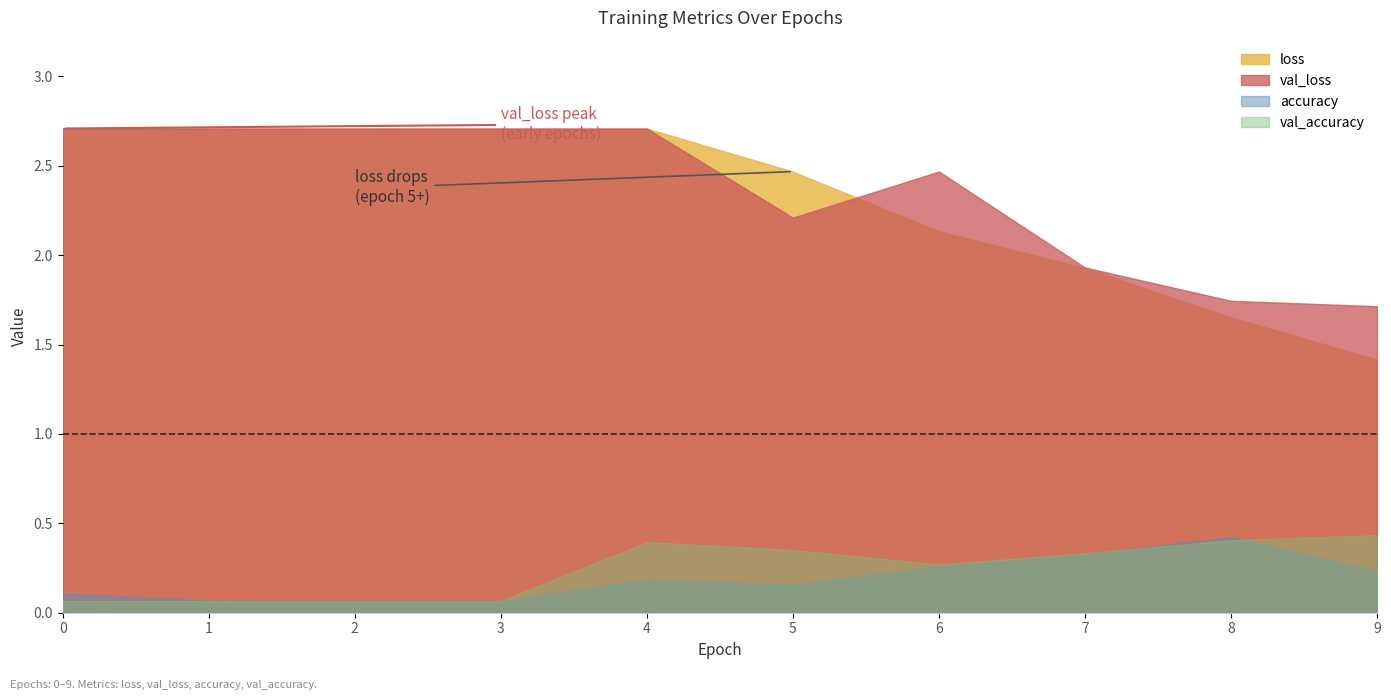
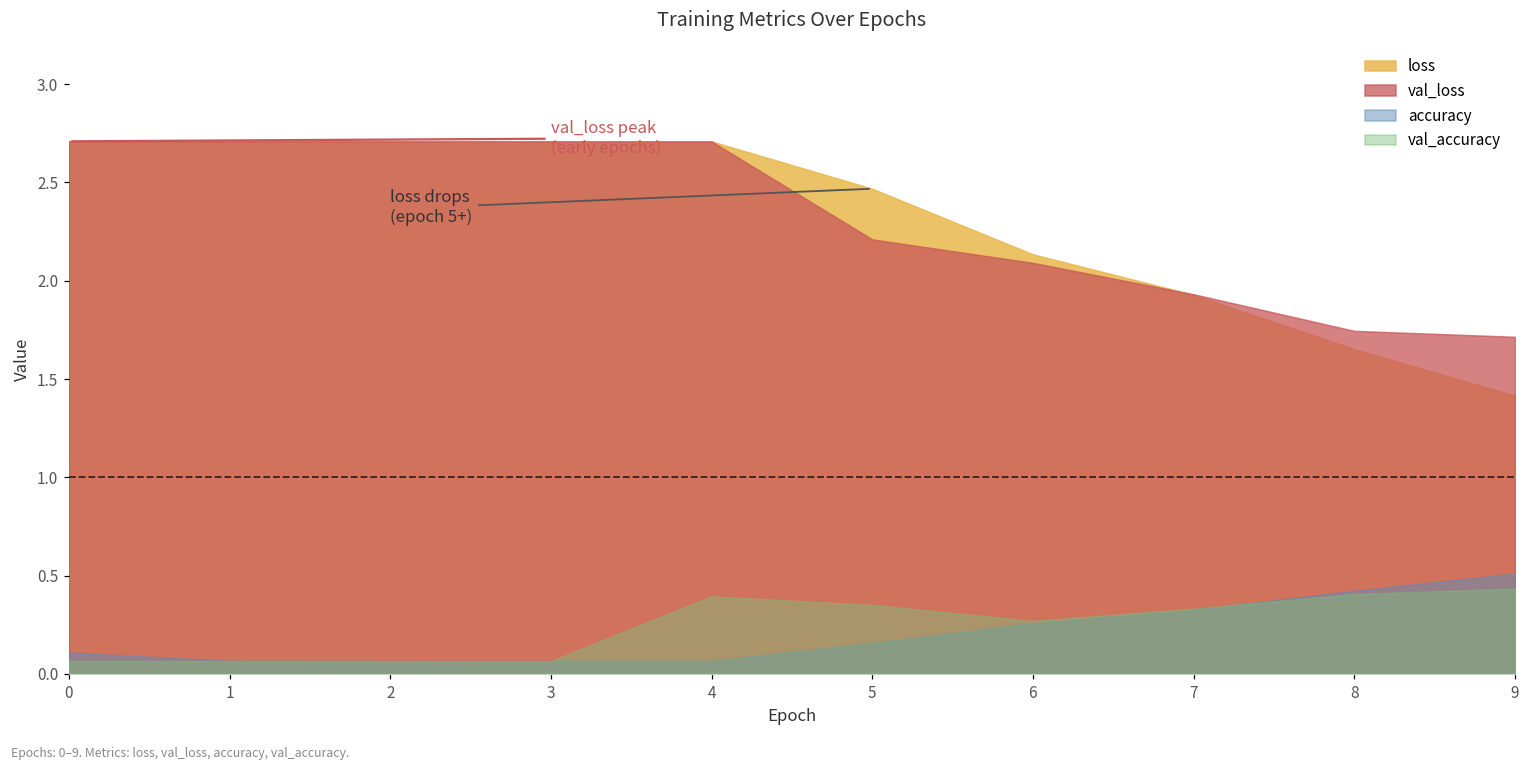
  {
    "loss": {
      "6": 2.13,
      "8": 1.65,
      "9": 1.42
    },
    "val_loss": {
      "5": 2.21,
-     "6": 2.47,
+     "6": 2.09,
      "8": 1.74,
      "9": 1.71
    },
    "accuracy": {
      "0": 0.11,
-     "4": 0.18,
+     "4": 0.07,
      "5": 0.16,
      "8": 0.42,
-     "9": 0.23
+     "9": 0.51
    },
    "val_accuracy": {
      "0": 0.07,
      "4": 0.39,
      "5": 0.35,
      "8": 0.41,
      "9": 0.43
    }
  }
